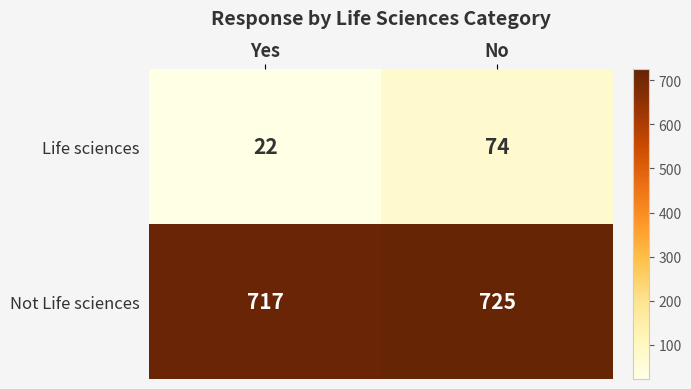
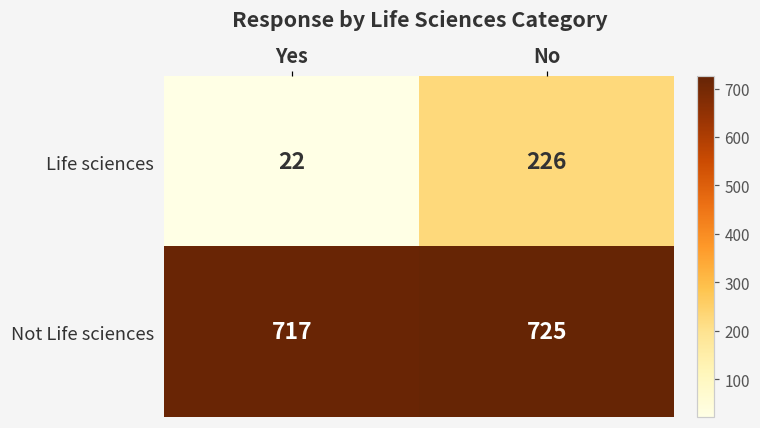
  {
    "Life sciences": {
      "Yes": 22,
-     "No": 74
+     "No": 226
    },
    "Not Life sciences": {
      "Yes": 717,
      "No": 725
    }
  }
